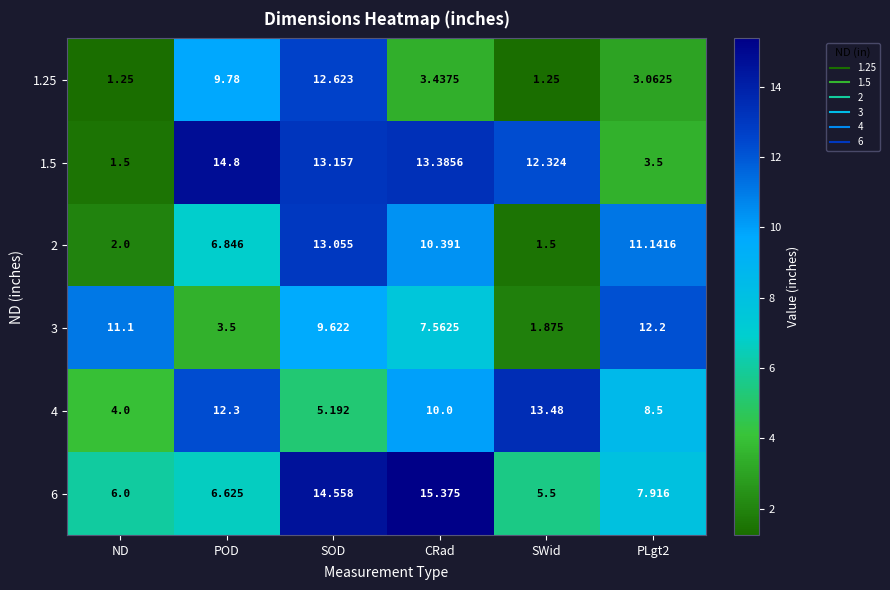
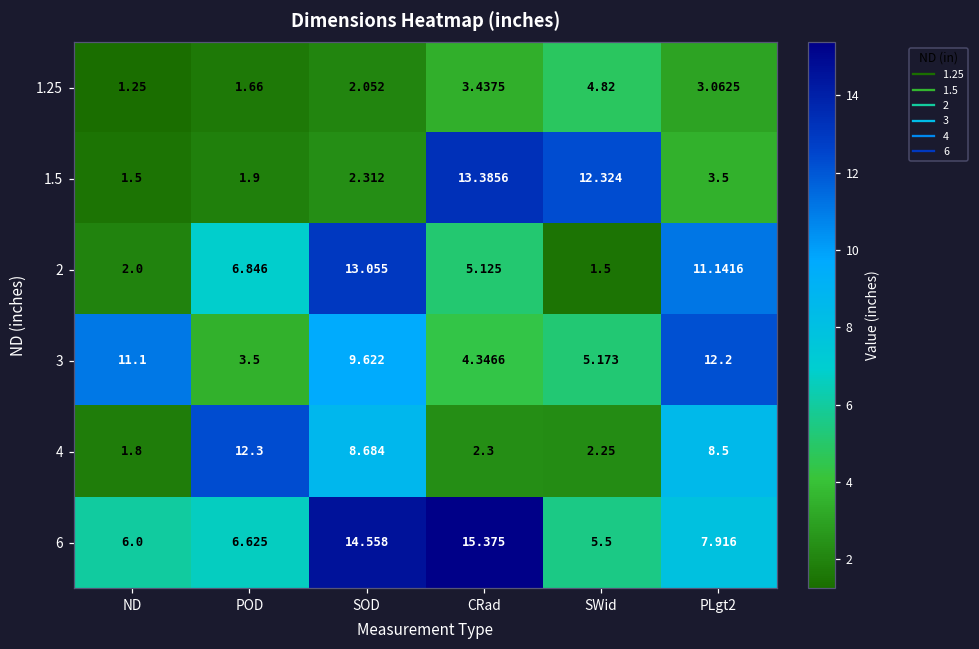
  {
    "1.25": {
      "ND": 1.25,
-     "POD": 9.78,
-     "SOD": 12.623,
+     "POD": 1.66,
+     "SOD": 2.052,
      "CRad": 3.4375,
-     "SWid": 1.25,
+     "SWid": 4.82,
      "PLgt2": 3.0625
    },
    "1.5": {
      "ND": 1.5,
-     "POD": 14.8,
-     "SOD": 13.157,
+     "POD": 1.9,
+     "SOD": 2.312,
      "CRad": 13.3856,
      "SWid": 12.324,
      "PLgt2": 3.5
    },
    "2": {
      "ND": 2.0,
      "POD": 6.846,
      "SOD": 13.055,
-     "CRad": 10.391,
+     "CRad": 5.125,
      "SWid": 1.5,
      "PLgt2": 11.1416
    },
    "3": {
      "ND": 11.1,
      "POD": 3.5,
      "SOD": 9.622,
-     "CRad": 7.5625,
-     "SWid": 1.875,
+     "CRad": 4.3466,
+     "SWid": 5.173,
      "PLgt2": 12.2
    },
    "4": {
-     "ND": 4.0,
+     "ND": 1.8,
      "POD": 12.3,
-     "SOD": 5.192,
-     "CRad": 10.0,
-     "SWid": 13.48,
+     "SOD": 8.684,
+     "CRad": 2.3,
+     "SWid": 2.25,
      "PLgt2": 8.5
    },
    "6": {
      "ND": 6.0,
      "POD": 6.625,
      "SOD": 14.558,
      "CRad": 15.375,
      "SWid": 5.5,
      "PLgt2": 7.916
    }
  }
